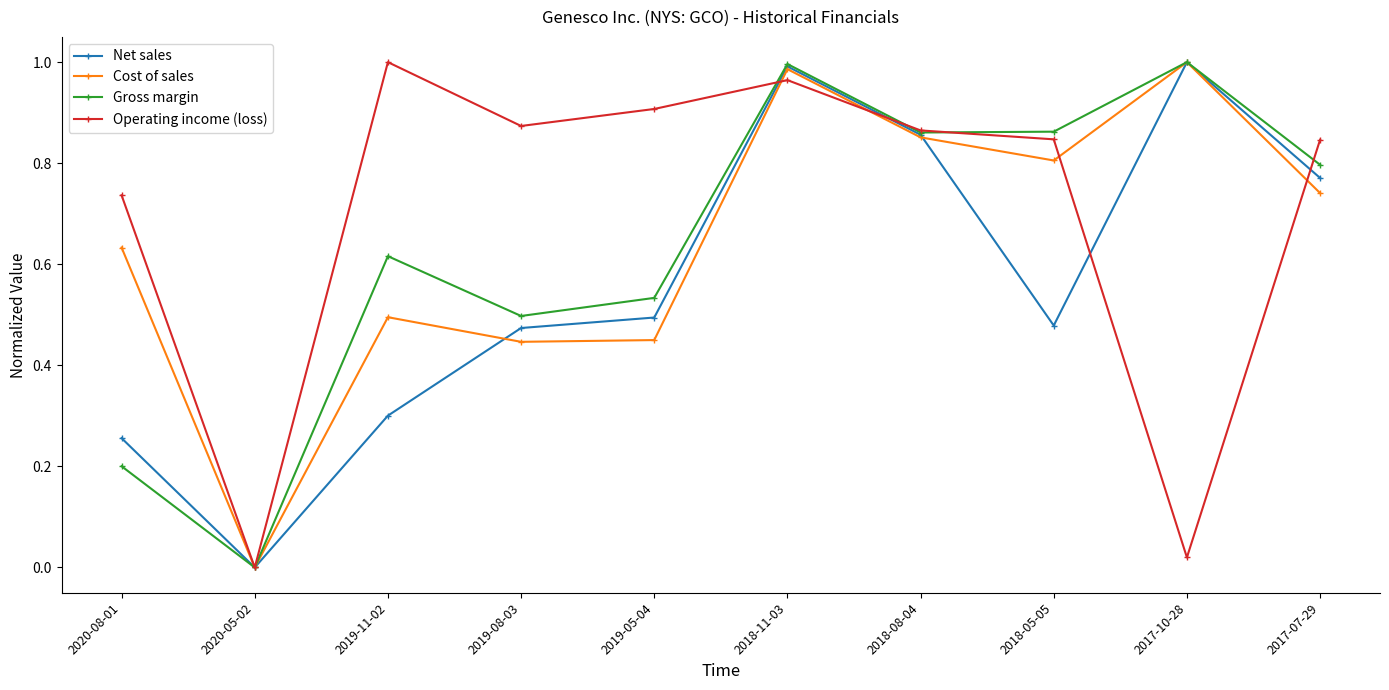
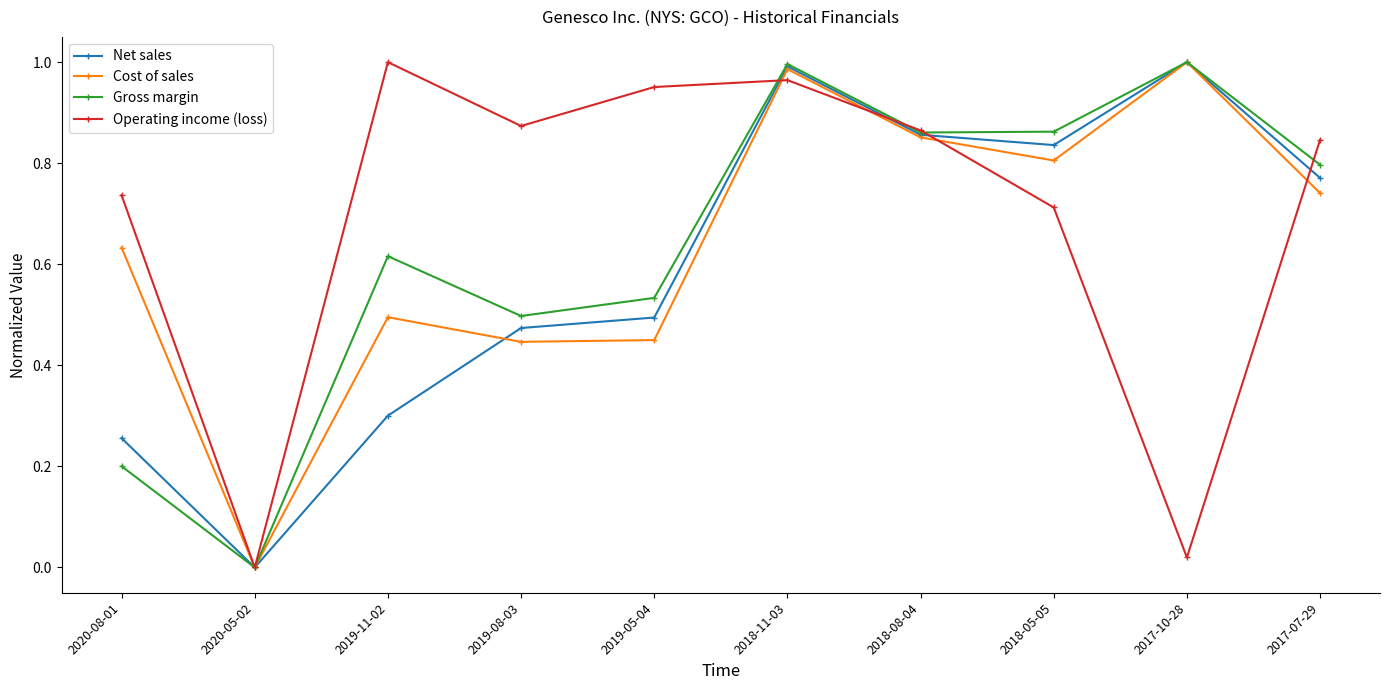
  {
    "Net sales": {
      "2020-08-01": 0.26,
      "2019-11-02": 0.30,
      "2019-08-03": 0.47,
      "2019-05-04": 0.49,
-     "2018-05-05": 0.48,
+     "2018-05-05": 0.84,
      "2017-07-29": 0.77
    },
    "Cost of sales": {
      "2020-08-01": 0.63,
      "2019-11-02": 0.50,
      "2019-08-03": 0.45,
      "2019-05-04": 0.45,
      "2018-11-03": 0.99,
      "2018-08-04": 0.85,
      "2018-05-05": 0.81,
      "2017-07-29": 0.74
    },
    "Gross margin": {
      "2020-08-01": 0.20,
      "2019-11-02": 0.62,
      "2019-08-03": 0.50,
      "2019-05-04": 0.53,
      "2018-05-05": 0.86,
      "2017-07-29": 0.80
    },
    "Operating income (loss)": {
      "2020-08-01": 0.74,
      "2019-11-02": 1.00,
      "2019-08-03": 0.87,
-     "2019-05-04": 0.91,
+     "2019-05-04": 0.95,
      "2018-11-03": 0.96,
-     "2018-05-05": 0.85,
+     "2018-05-05": 0.71,
      "2017-10-28": 0.02,
      "2017-07-29": 0.85
    }
  }
